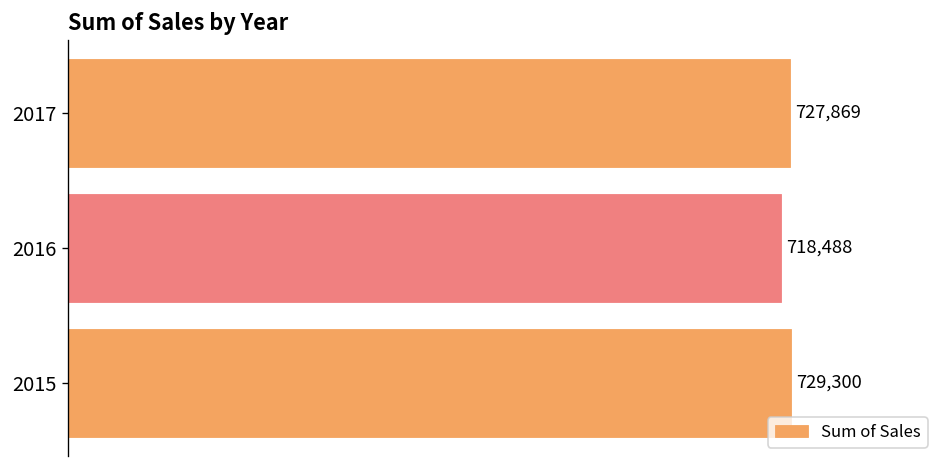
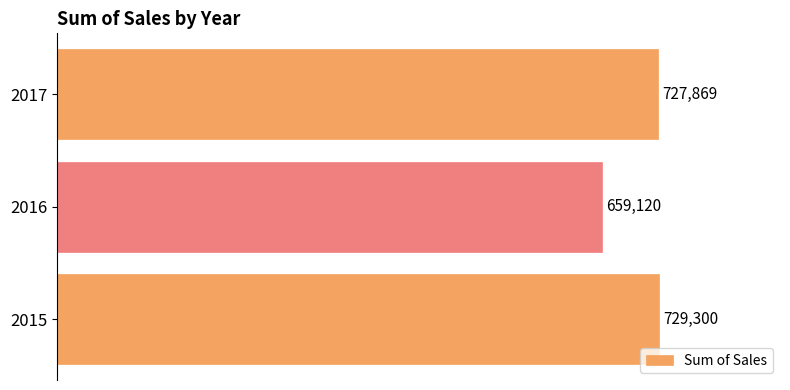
  {
    "2017": "727,869",
-   "2016": "718,488",
+   "2016": "659,120",
    "2015": "729,300"
  }
